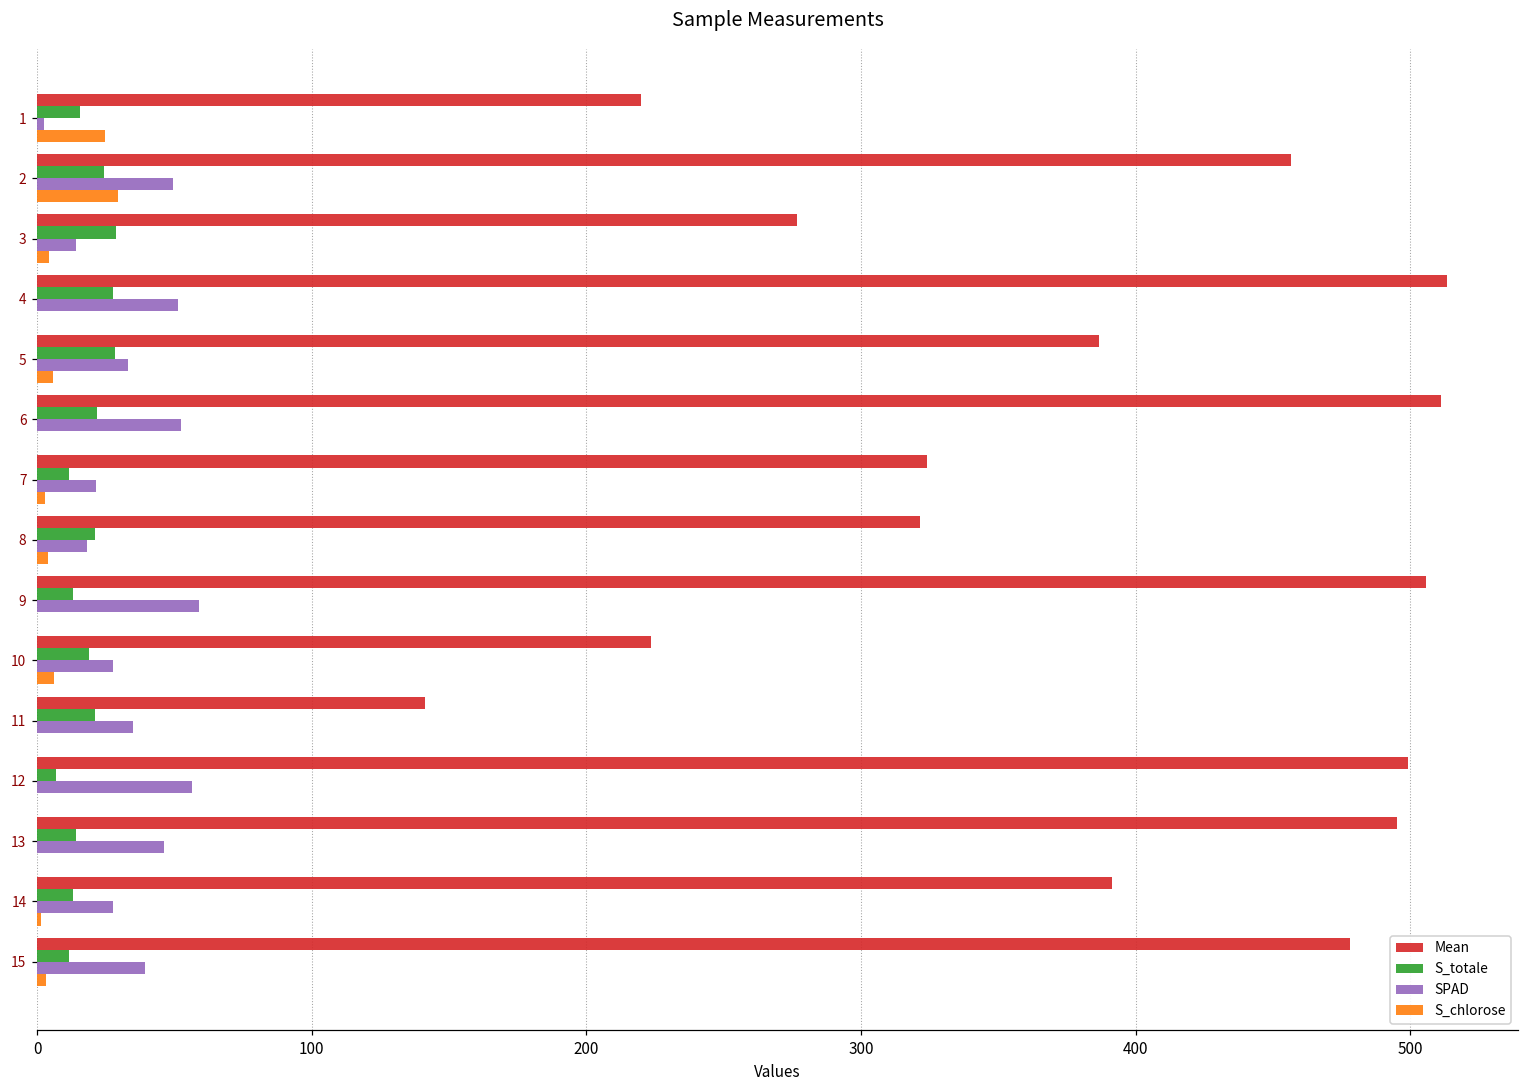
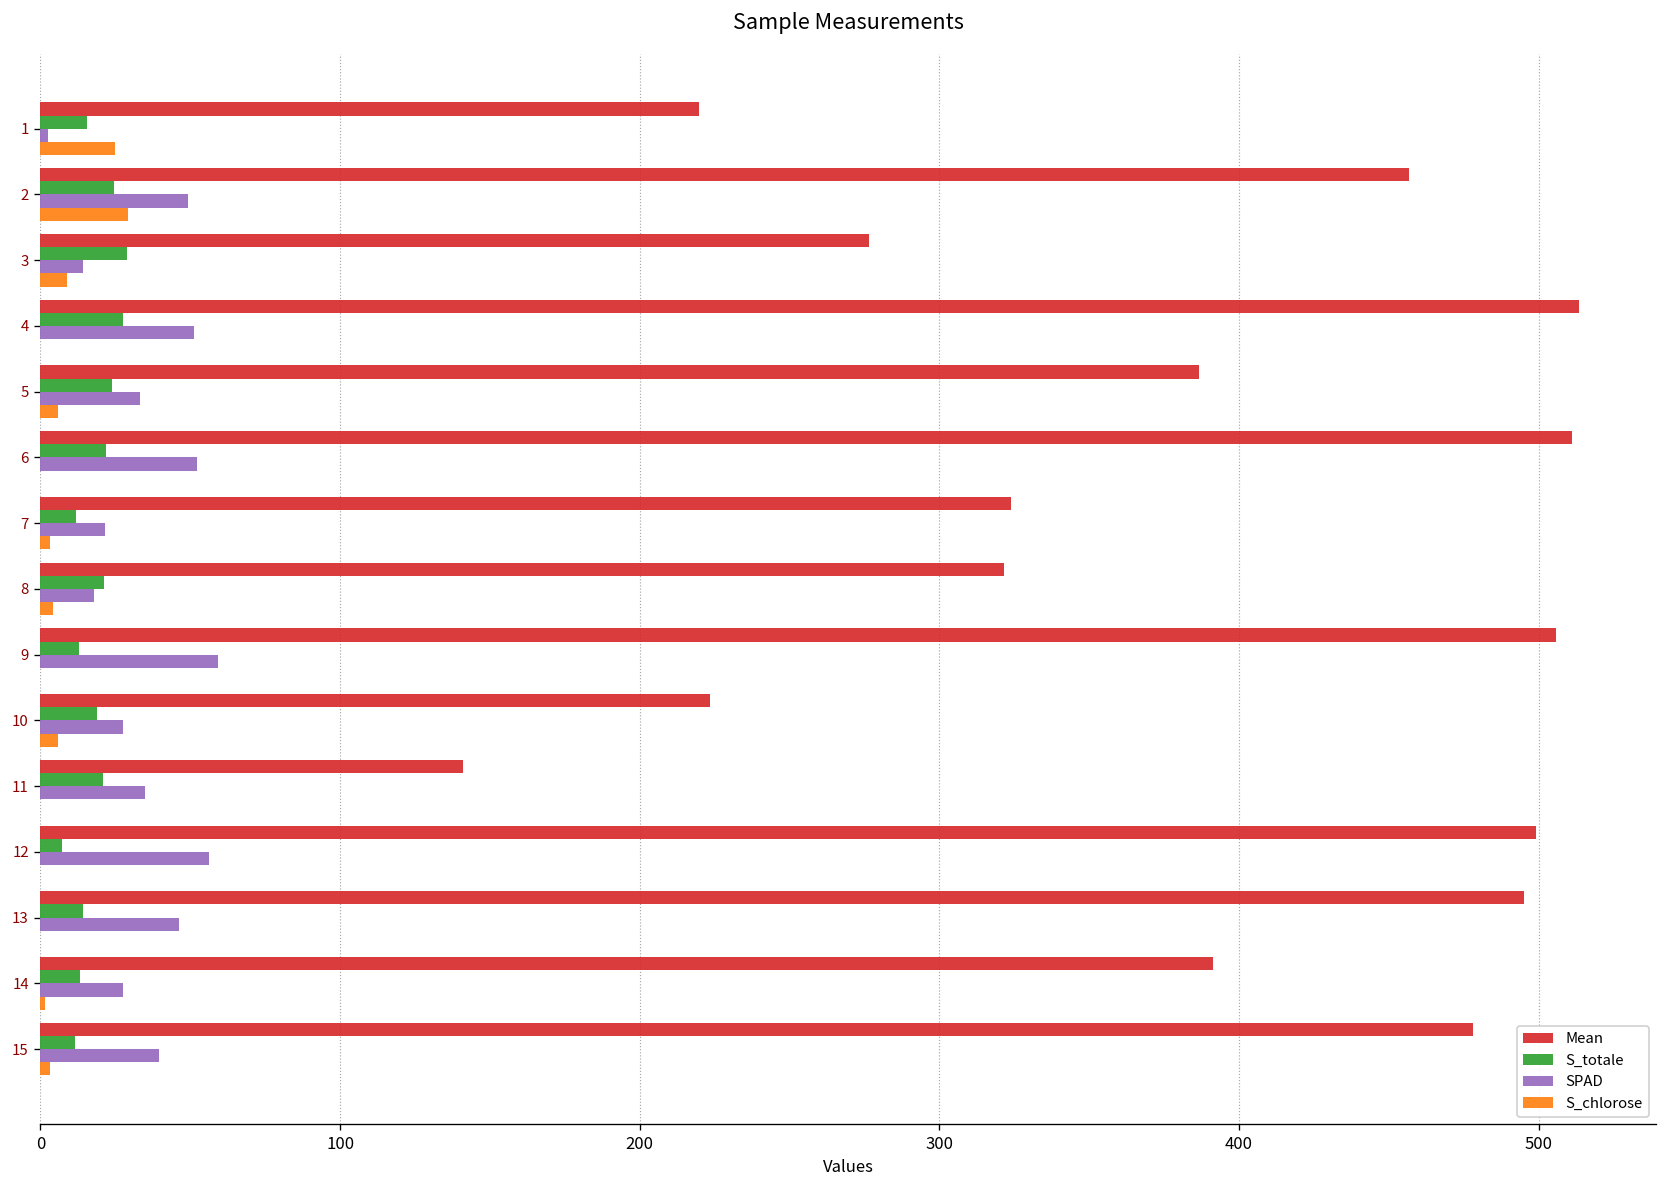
  {
    "Mean": {
      "1": 220,
      "2": 457,
      "3": 276,
      "4": 513,
      "5": 387,
      "6": 511,
      "7": 324,
      "8": 322,
      "9": 506,
      "10": 223,
      "11": 141,
      "12": 499,
      "13": 495,
      "14": 391,
      "15": 478
    },
    "S_totale": {
      "1": 16,
      "2": 24,
      "3": 29,
      "4": 28,
-     "5": 28,
+     "5": 24,
      "6": 22,
      "7": 12,
      "8": 21,
      "9": 13,
      "10": 19,
      "11": 21,
      "12": 7,
      "13": 14,
      "14": 13,
      "15": 12
    },
    "SPAD": {
      "1": 2,
      "2": 49,
      "3": 14,
      "4": 51,
      "5": 33,
      "6": 52,
      "7": 22,
      "8": 18,
      "9": 59,
      "10": 28,
      "11": 35,
      "12": 56,
      "13": 46,
      "14": 28,
      "15": 39
    },
    "S_chlorose": {
      "1": 25,
      "2": 29,
-     "3": 4,
+     "3": 9,
      "4": 0,
      "5": 6,
      "6": 0,
      "7": 3,
      "8": 4,
      "9": 0,
      "10": 6,
      "11": 0,
      "12": 0,
      "13": 0,
      "14": 1,
      "15": 3
    }
  }
